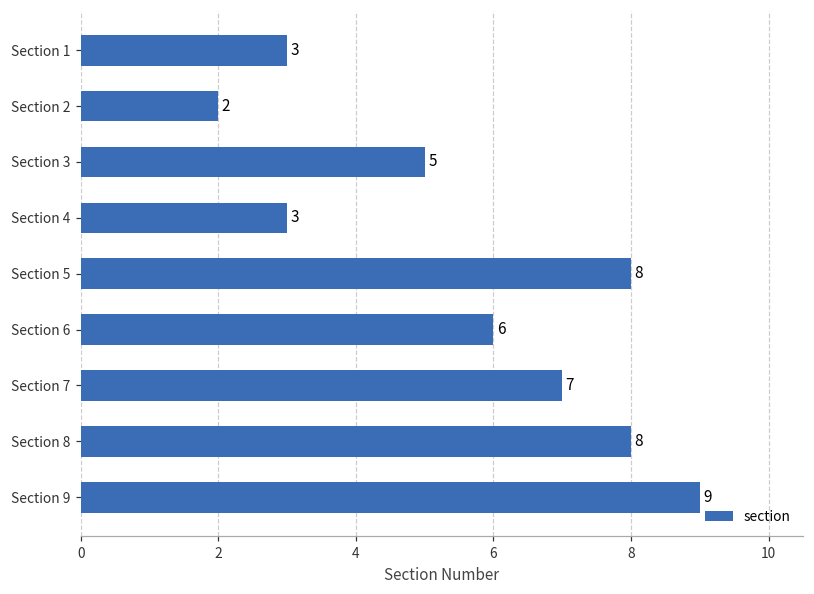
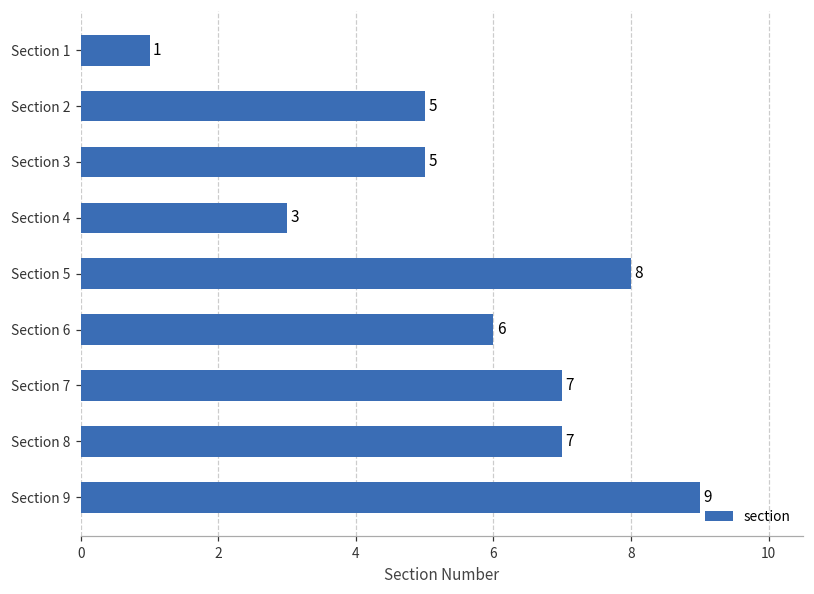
  {
-   "Section 1": 3,
-   "Section 2": 2,
+   "Section 1": 1,
+   "Section 2": 5,
    "Section 3": 5,
    "Section 4": 3,
    "Section 5": 8,
    "Section 6": 6,
    "Section 7": 7,
-   "Section 8": 8,
+   "Section 8": 7,
    "Section 9": 9
  }
